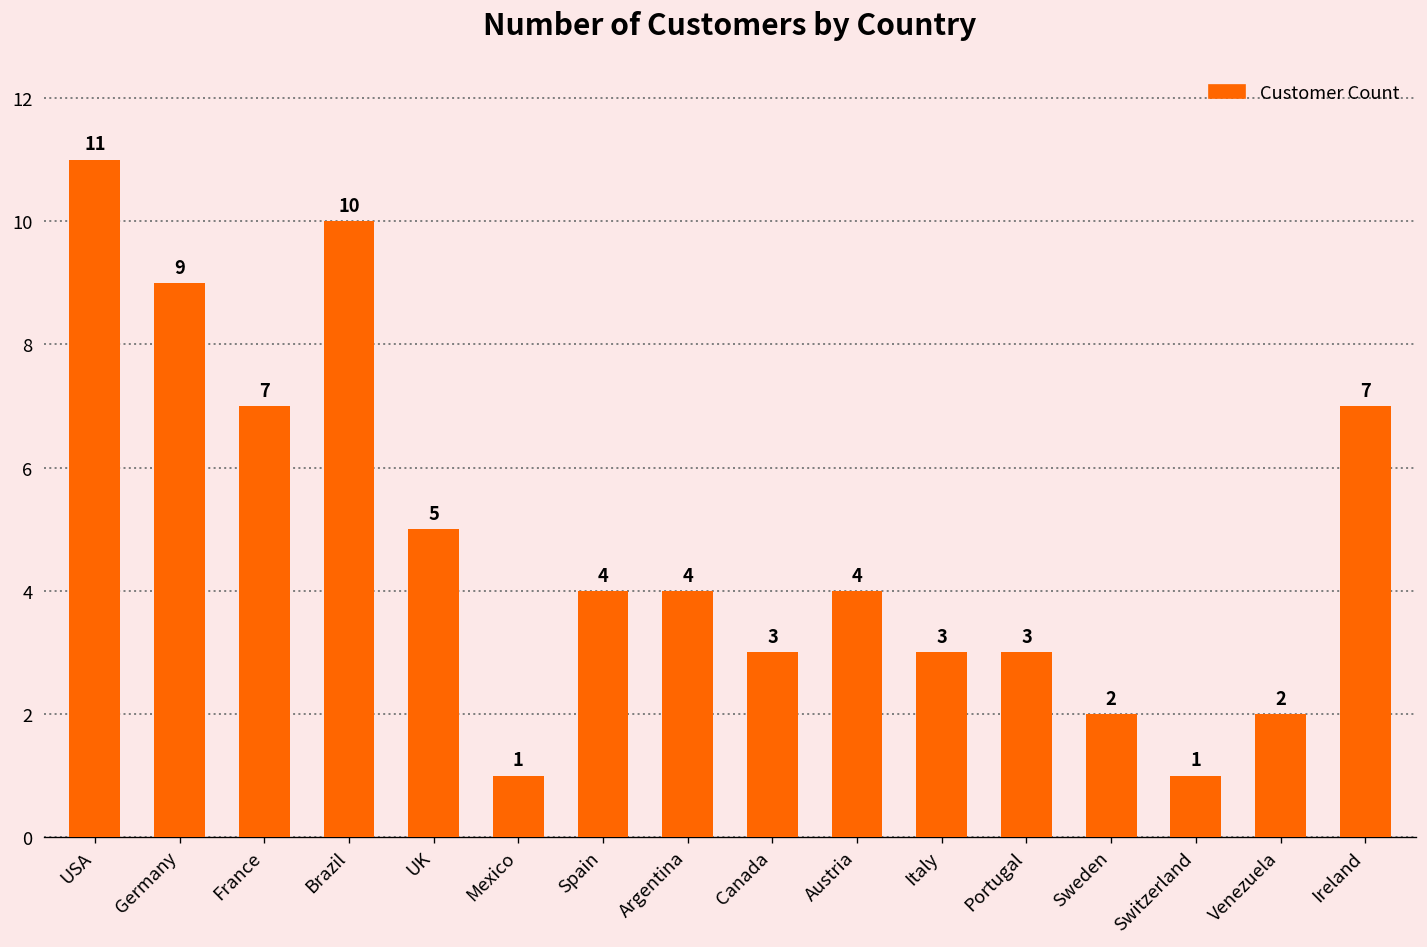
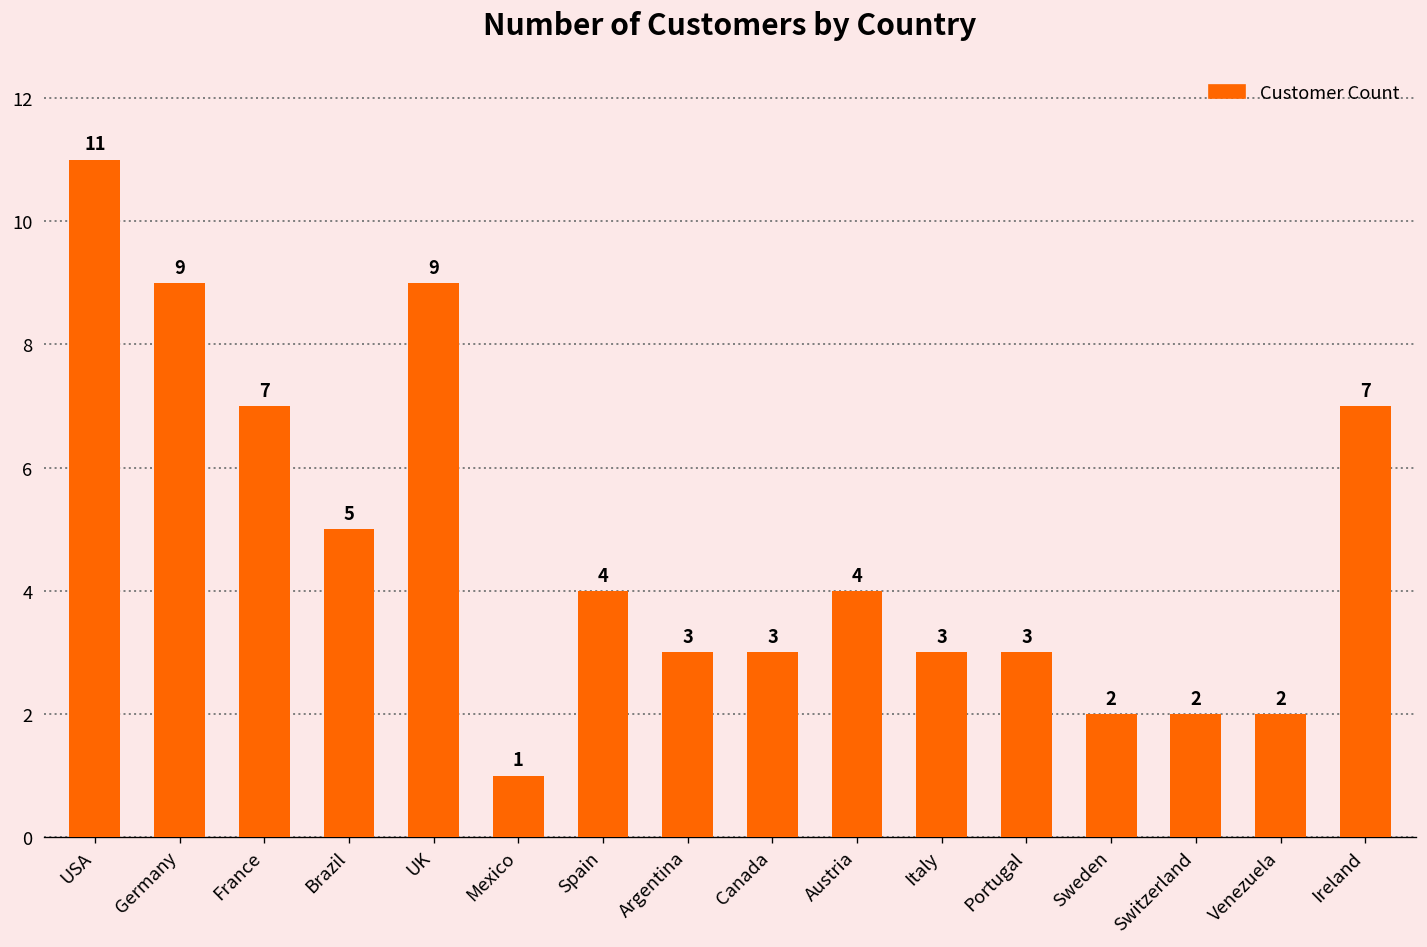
  {
    "USA": 11,
    "Germany": 9,
    "France": 7,
-   "Brazil": 10,
-   "UK": 5,
+   "Brazil": 5,
+   "UK": 9,
    "Mexico": 1,
    "Spain": 4,
-   "Argentina": 4,
+   "Argentina": 3,
    "Canada": 3,
    "Austria": 4,
    "Italy": 3,
    "Portugal": 3,
    "Sweden": 2,
-   "Switzerland": 1,
+   "Switzerland": 2,
    "Venezuela": 2,
    "Ireland": 7
  }
